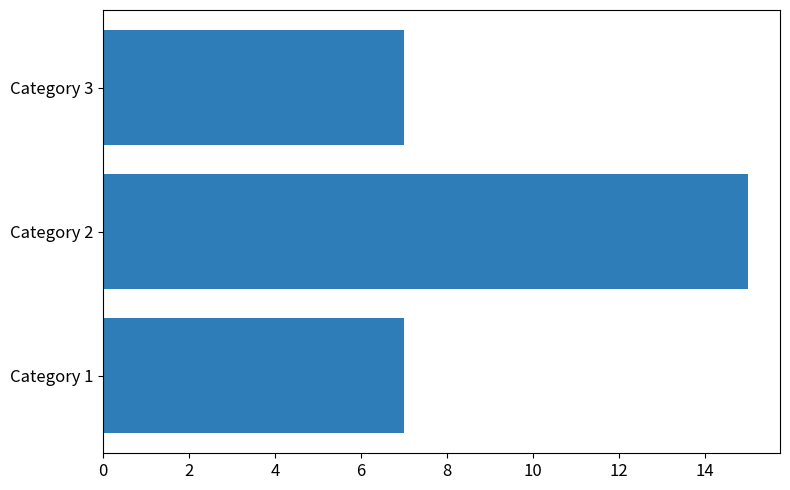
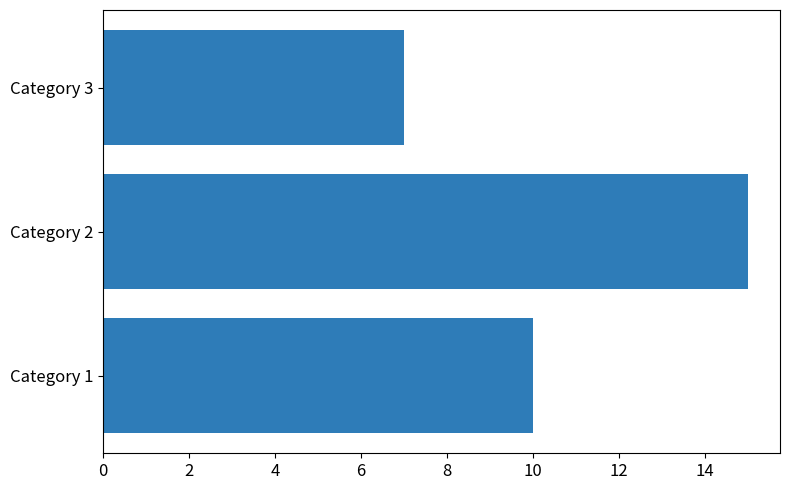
  {
    "Category 3": 7,
    "Category 2": 15,
-   "Category 1": 7
+   "Category 1": 10
  }
